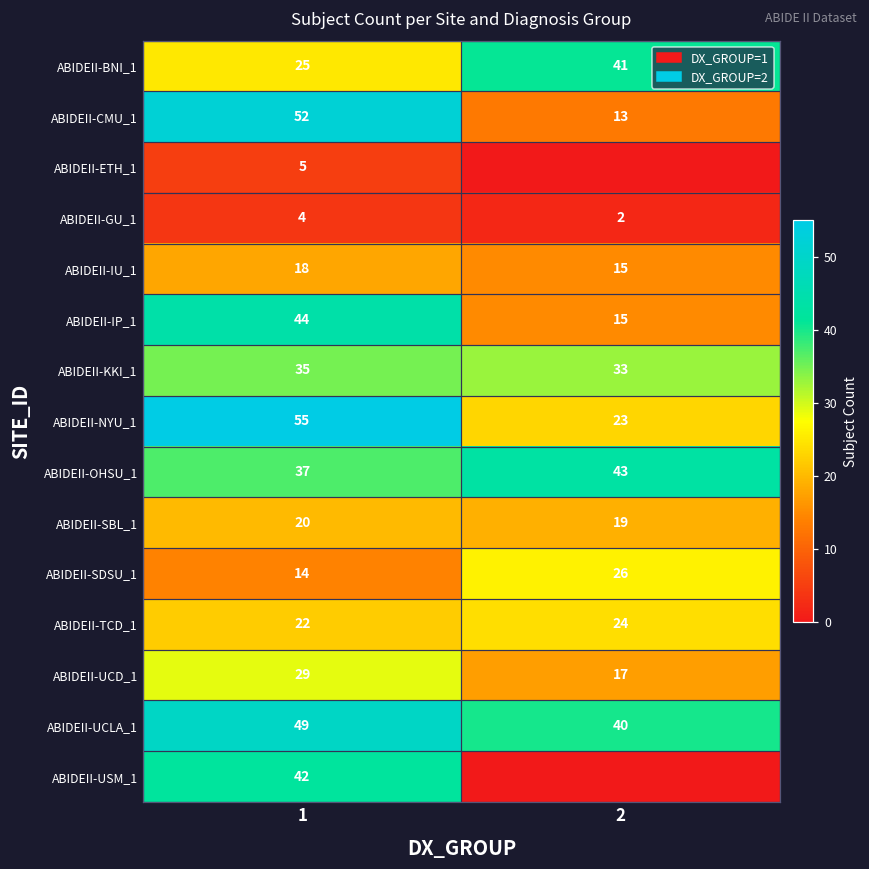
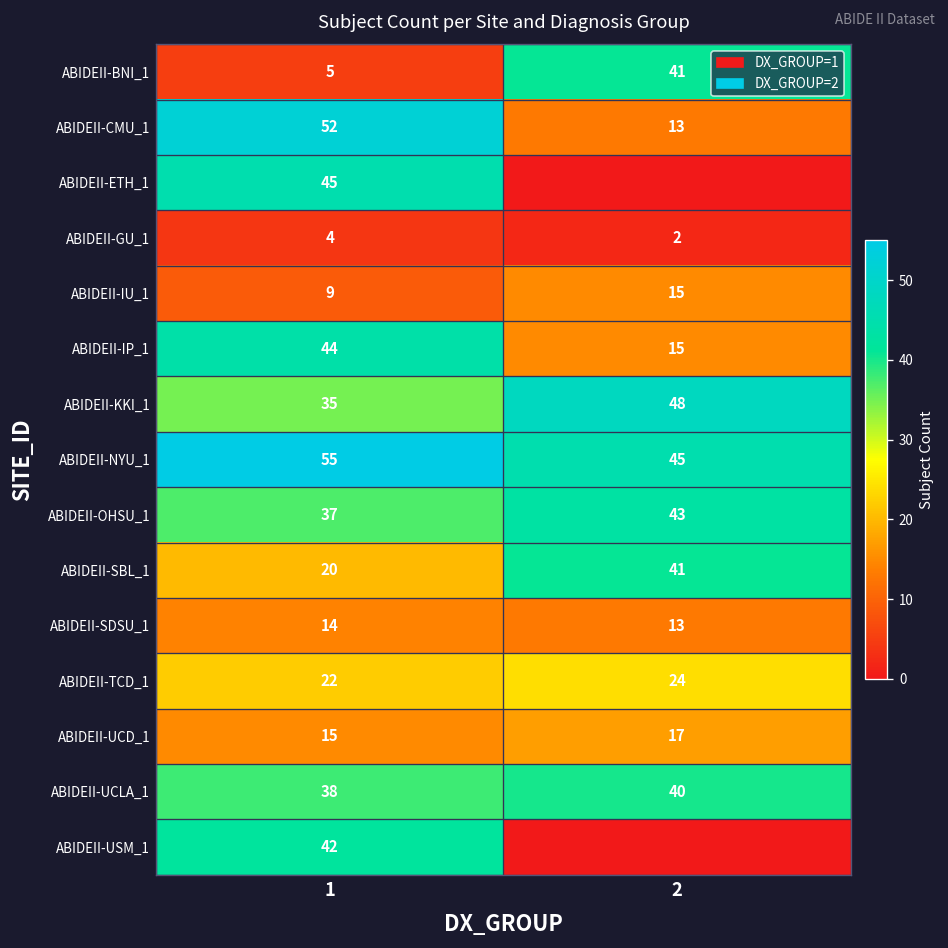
  {
    "ABIDEII-BNI_1": {
-     "1": 25,
+     "1": 5,
      "2": 41
    },
    "ABIDEII-CMU_1": {
      "1": 52,
      "2": 13
    },
    "ABIDEII-ETH_1": {
-     "1": 5
+     "1": 45
    },
    "ABIDEII-GU_1": {
      "1": 4,
      "2": 2
    },
    "ABIDEII-IU_1": {
-     "1": 18,
+     "1": 9,
      "2": 15
    },
    "ABIDEII-IP_1": {
      "1": 44,
      "2": 15
    },
    "ABIDEII-KKI_1": {
      "1": 35,
-     "2": 33
+     "2": 48
    },
    "ABIDEII-NYU_1": {
      "1": 55,
-     "2": 23
+     "2": 45
    },
    "ABIDEII-OHSU_1": {
      "1": 37,
      "2": 43
    },
    "ABIDEII-SBL_1": {
      "1": 20,
-     "2": 19
+     "2": 41
    },
    "ABIDEII-SDSU_1": {
      "1": 14,
-     "2": 26
+     "2": 13
    },
    "ABIDEII-TCD_1": {
      "1": 22,
      "2": 24
    },
    "ABIDEII-UCD_1": {
-     "1": 29,
+     "1": 15,
      "2": 17
    },
    "ABIDEII-UCLA_1": {
-     "1": 49,
+     "1": 38,
      "2": 40
    },
    "ABIDEII-USM_1": {
      "1": 42
    }
  }
